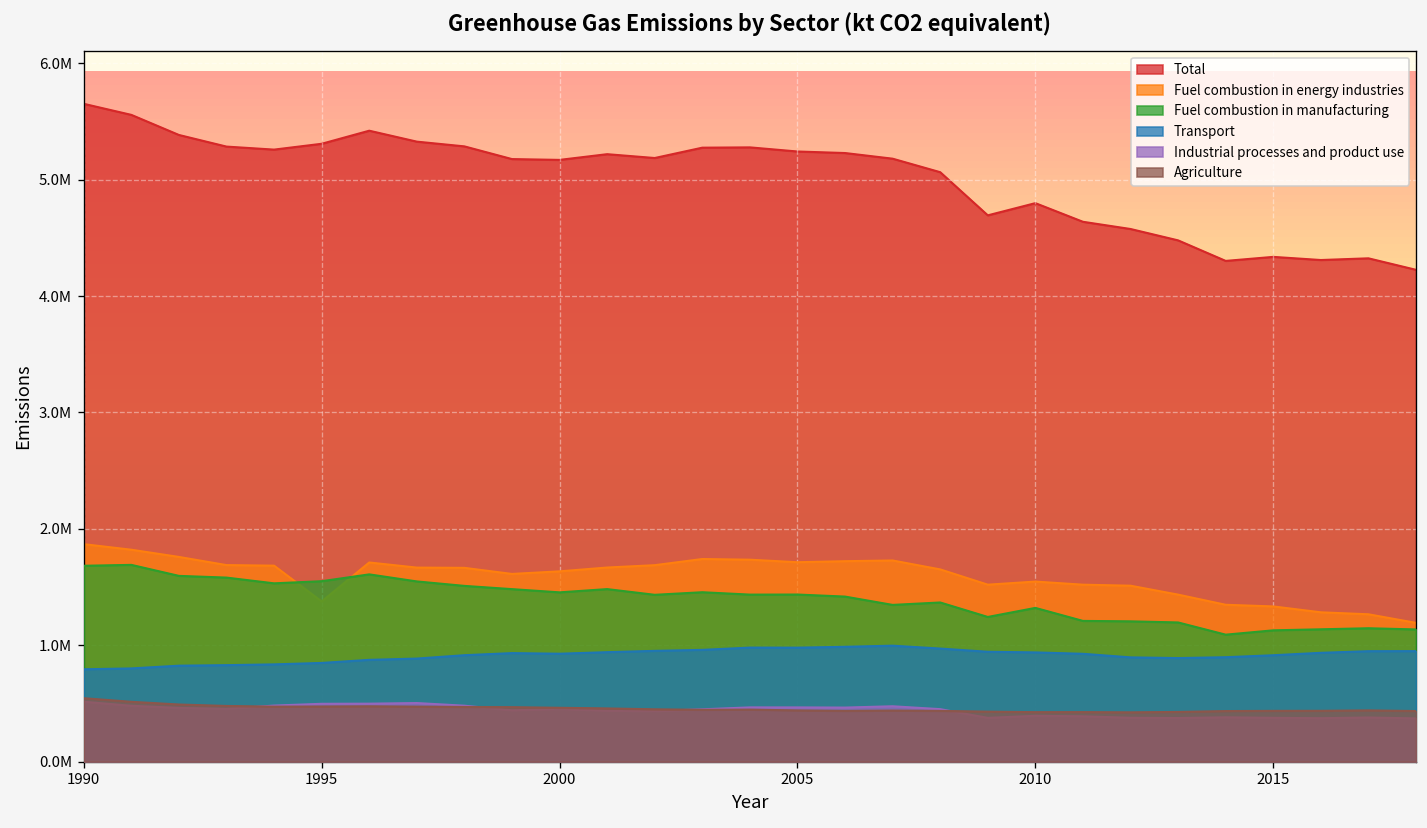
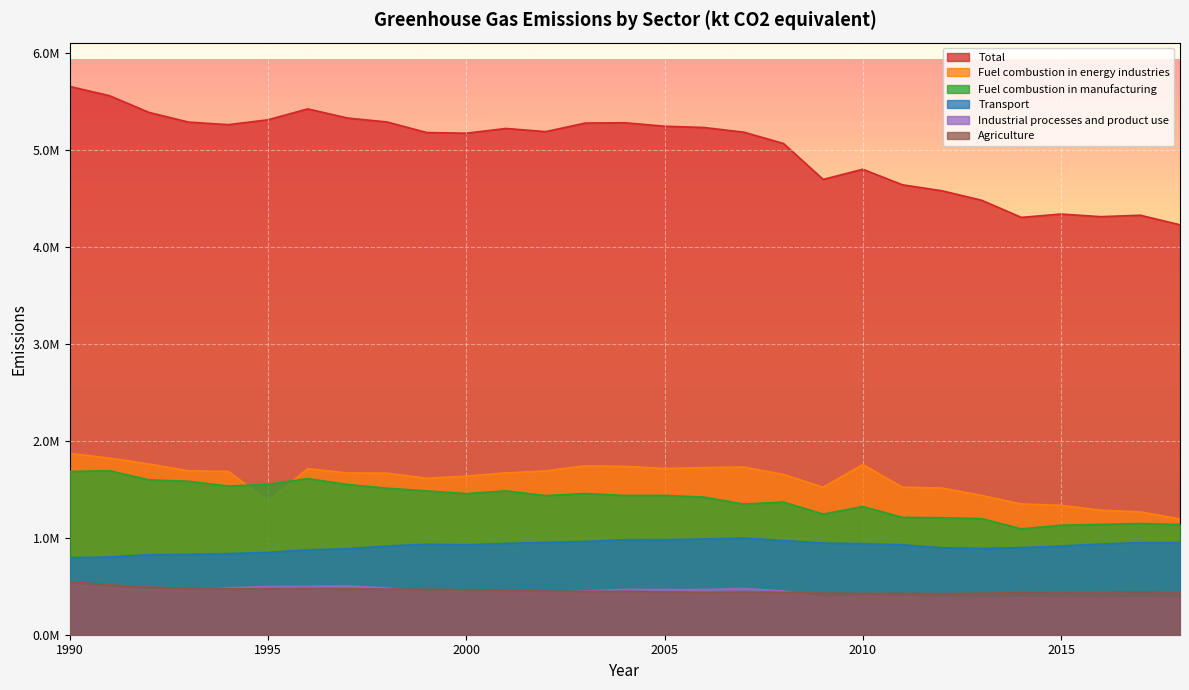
  {
    "Total": {
      "1990": 5700000,
      "1995": 5300000,
      "2000": 5200000,
      "2005": 5200000,
      "2010": 4800000,
      "2015": 4300000
    },
    "Fuel combustion in energy industries": {
      "1990": 1900000,
      "1995": 1400000,
      "2000": 1600000,
      "2005": 1700000,
-     "2010": 1500000,
+     "2010": 1800000,
      "2015": 1300000
    },
    "Fuel combustion in manufacturing": {
      "1990": 1700000,
      "1995": 1600000,
      "2000": 1500000,
      "2005": 1400000,
      "2010": 1300000,
      "2015": 1100000
    },
    "Transport": {
      "1990": 800000,
      "1995": 800000,
      "2000": 900000,
      "2005": 1000000,
      "2010": 900000,
      "2015": 900000
    },
    "Industrial processes and product use": {
      "1990": 500000,
      "2010": 400000,
      "2015": 400000
    },
    "Agriculture": {
      "1990": 500000,
      "2010": 400000,
      "2015": 400000
    }
  }
